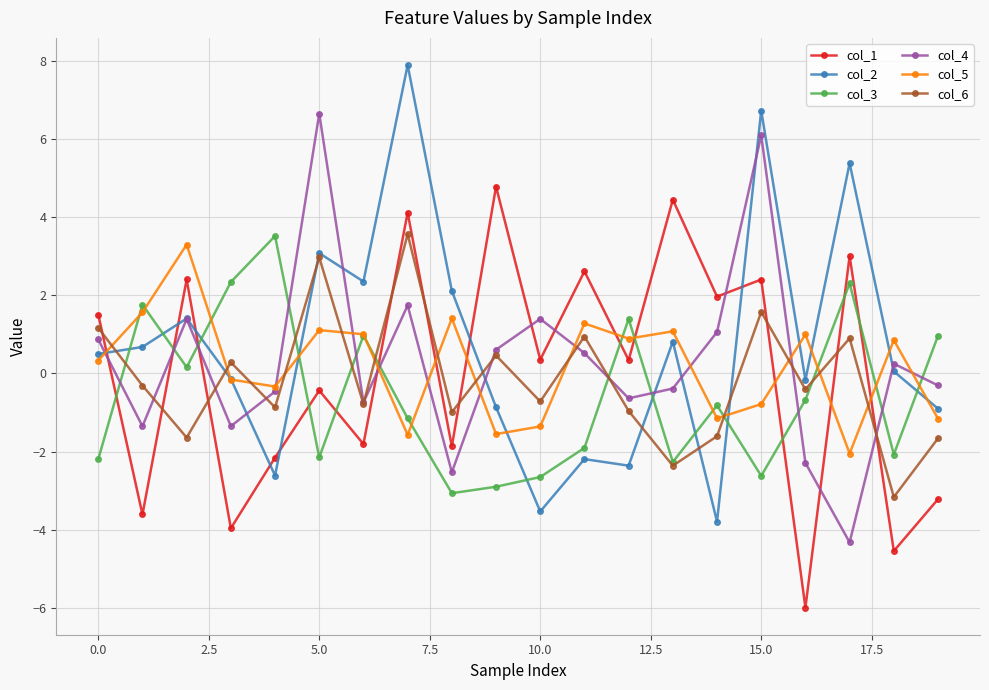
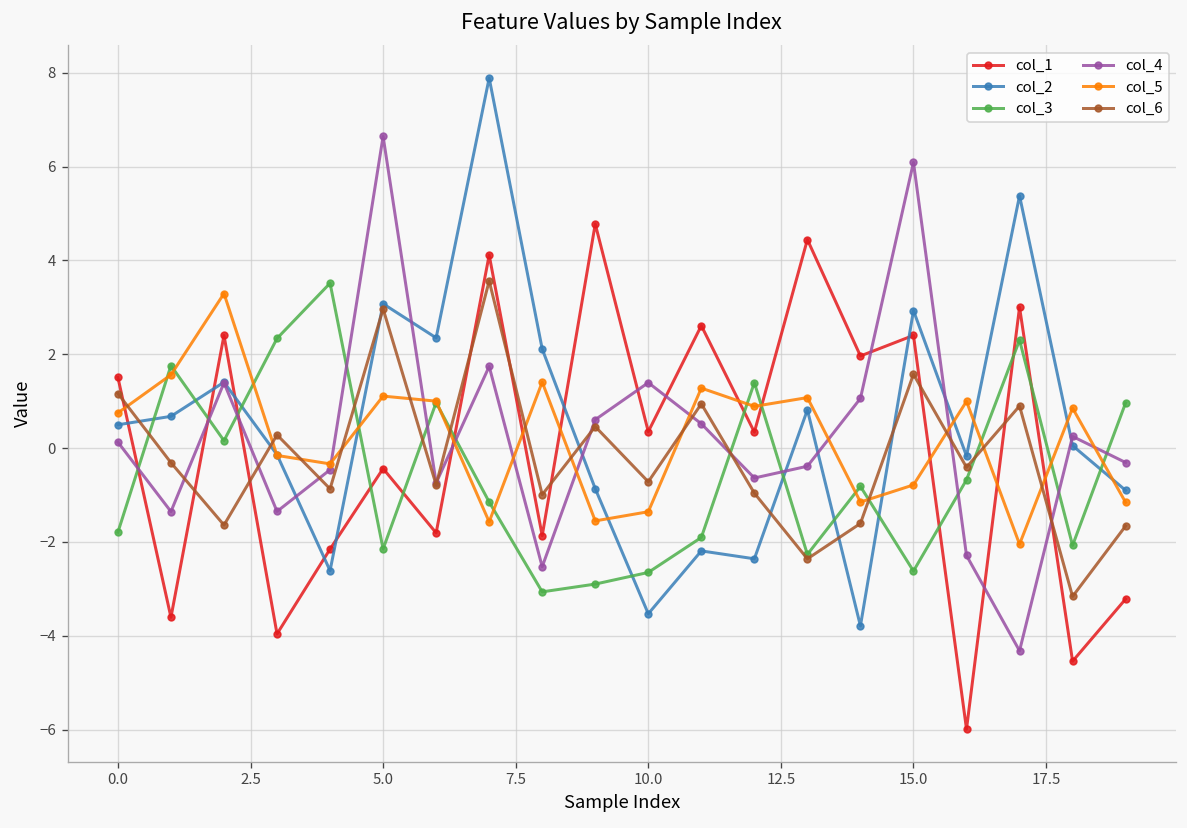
  {
    "col_1": {
      "0.0": 1.5,
      "5.0": -0.4,
      "10.0": 0.4,
      "15.0": 2.4
    },
    "col_2": {
      "0.0": 0.5,
      "5.0": 3.1,
      "10.0": -3.5,
-     "15.0": 6.7
+     "15.0": 2.9
    },
    "col_3": {
-     "0.0": -2.2,
+     "0.0": -1.8,
      "5.0": -2.1,
      "10.0": -2.6,
      "15.0": -2.6
    },
    "col_4": {
-     "0.0": 0.9,
+     "0.0": 0.1,
      "5.0": 6.6,
      "10.0": 1.4,
      "15.0": 6.1
    },
    "col_5": {
-     "0.0": 0.3,
+     "0.0": 0.8,
      "5.0": 1.1,
      "10.0": -1.4,
      "15.0": -0.8
    },
    "col_6": {
      "0.0": 1.2,
      "5.0": 3.0,
      "10.0": -0.7,
      "15.0": 1.6
    }
  }
